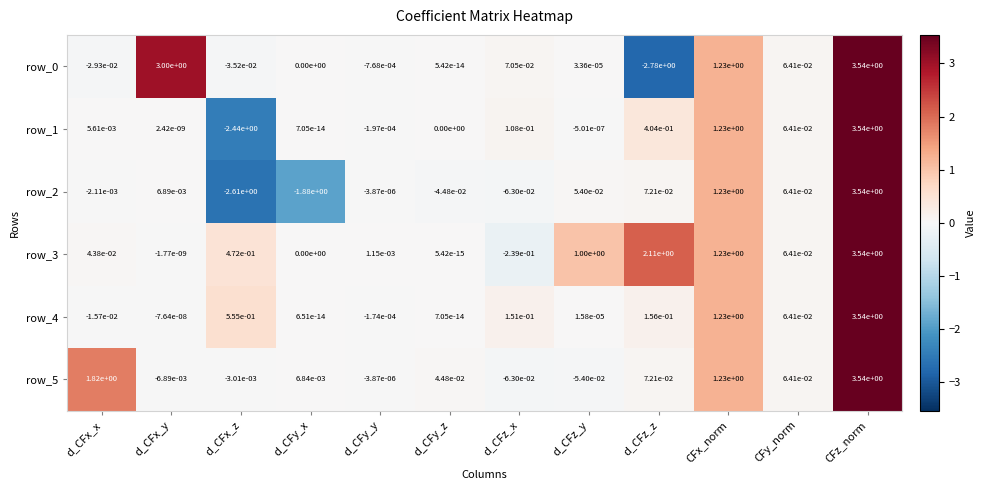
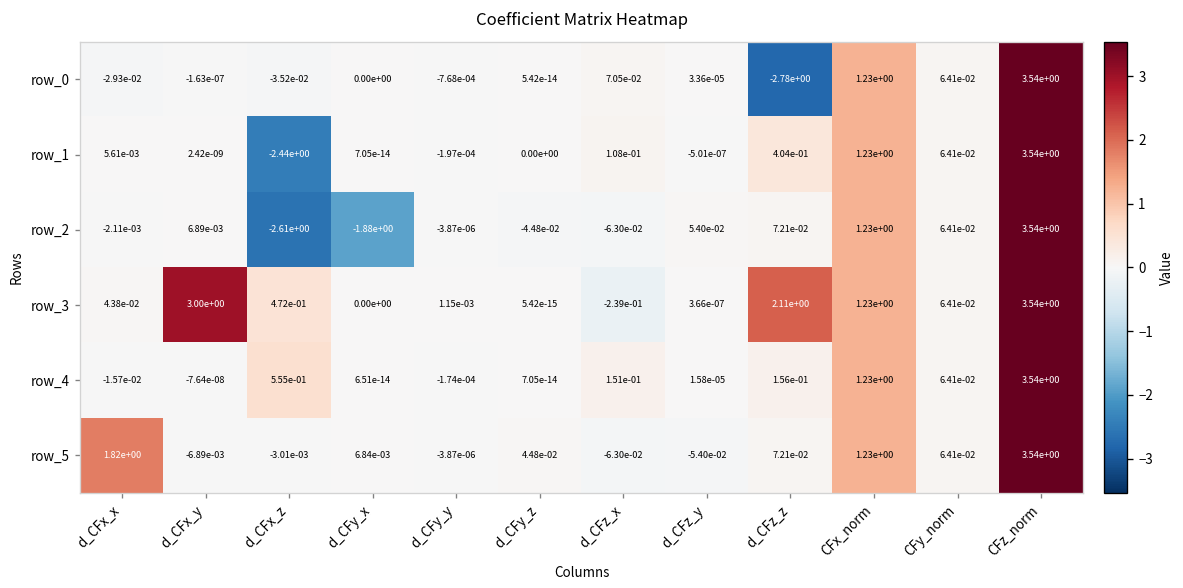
  {
    "row_0": {
      "d_CFx_x": "-2.93e-02",
-     "d_CFx_y": "3.00e+00",
+     "d_CFx_y": "-1.63e-07",
      "d_CFx_z": "-3.52e-02",
      "d_CFy_x": "0.00e+00",
      "d_CFy_y": "-7.68e-04",
      "d_CFy_z": "5.42e-14",
      "d_CFz_x": "7.05e-02",
      "d_CFz_y": "3.36e-05",
      "d_CFz_z": "-2.78e+00",
      "CFx_norm": "1.23e+00",
      "CFy_norm": "6.41e-02",
      "CFz_norm": "3.54e+00"
    },
    "row_1": {
      "d_CFx_x": "5.61e-03",
      "d_CFx_y": "2.42e-09",
      "d_CFx_z": "-2.44e+00",
      "d_CFy_x": "7.05e-14",
      "d_CFy_y": "-1.97e-04",
      "d_CFy_z": "0.00e+00",
      "d_CFz_x": "1.08e-01",
      "d_CFz_y": "-5.01e-07",
      "d_CFz_z": "4.04e-01",
      "CFx_norm": "1.23e+00",
      "CFy_norm": "6.41e-02",
      "CFz_norm": "3.54e+00"
    },
    "row_2": {
      "d_CFx_x": "-2.11e-03",
      "d_CFx_y": "6.89e-03",
      "d_CFx_z": "-2.61e+00",
      "d_CFy_x": "-1.88e+00",
      "d_CFy_y": "-3.87e-06",
      "d_CFy_z": "-4.48e-02",
      "d_CFz_x": "-6.30e-02",
      "d_CFz_y": "5.40e-02",
      "d_CFz_z": "7.21e-02",
      "CFx_norm": "1.23e+00",
      "CFy_norm": "6.41e-02",
      "CFz_norm": "3.54e+00"
    },
    "row_3": {
      "d_CFx_x": "4.38e-02",
-     "d_CFx_y": "-1.77e-09",
+     "d_CFx_y": "3.00e+00",
      "d_CFx_z": "4.72e-01",
      "d_CFy_x": "0.00e+00",
      "d_CFy_y": "1.15e-03",
      "d_CFy_z": "5.42e-15",
      "d_CFz_x": "-2.39e-01",
-     "d_CFz_y": "1.00e+00",
+     "d_CFz_y": "3.66e-07",
      "d_CFz_z": "2.11e+00",
      "CFx_norm": "1.23e+00",
      "CFy_norm": "6.41e-02",
      "CFz_norm": "3.54e+00"
    },
    "row_4": {
      "d_CFx_x": "-1.57e-02",
      "d_CFx_y": "-7.64e-08",
      "d_CFx_z": "5.55e-01",
      "d_CFy_x": "6.51e-14",
      "d_CFy_y": "-1.74e-04",
      "d_CFy_z": "7.05e-14",
      "d_CFz_x": "1.51e-01",
      "d_CFz_y": "1.58e-05",
      "d_CFz_z": "1.56e-01",
      "CFx_norm": "1.23e+00",
      "CFy_norm": "6.41e-02",
      "CFz_norm": "3.54e+00"
    },
    "row_5": {
      "d_CFx_x": "1.82e+00",
      "d_CFx_y": "-6.89e-03",
      "d_CFx_z": "-3.01e-03",
      "d_CFy_x": "6.84e-03",
      "d_CFy_y": "-3.87e-06",
      "d_CFy_z": "4.48e-02",
      "d_CFz_x": "-6.30e-02",
      "d_CFz_y": "-5.40e-02",
      "d_CFz_z": "7.21e-02",
      "CFx_norm": "1.23e+00",
      "CFy_norm": "6.41e-02",
      "CFz_norm": "3.54e+00"
    }
  }
